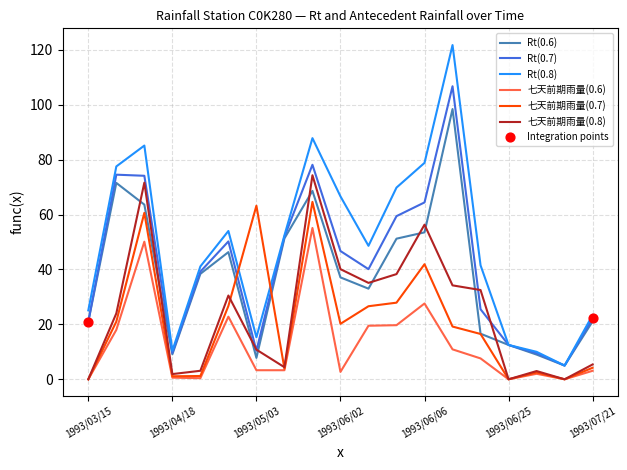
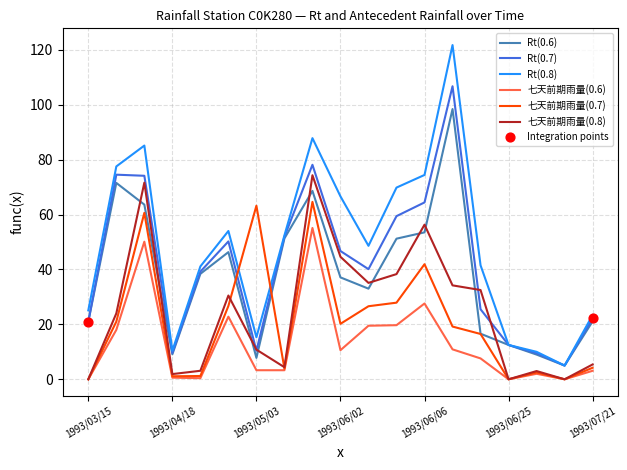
  {
    "Rt(0.8)": {
      "1993/03/15": 25,
      "1993/05/03": 15,
      "1993/06/02": 67,
-     "1993/06/06": 79,
+     "1993/06/06": 74,
      "1993/07/21": 23
    },
    "七天前期雨量(0.6)": {
      "1993/05/03": 3,
-     "1993/06/02": 3,
+     "1993/06/02": 11,
      "1993/06/06": 28,
      "1993/07/21": 3
    },
    "七天前期雨量(0.7)": {
      "1993/05/03": 63,
      "1993/06/02": 20,
      "1993/06/06": 42,
      "1993/07/21": 4
    },
    "七天前期雨量(0.8)": {
-     "1993/06/02": 40,
+     "1993/06/02": 45,
      "1993/06/06": 56,
      "1993/07/21": 5
    }
  }
